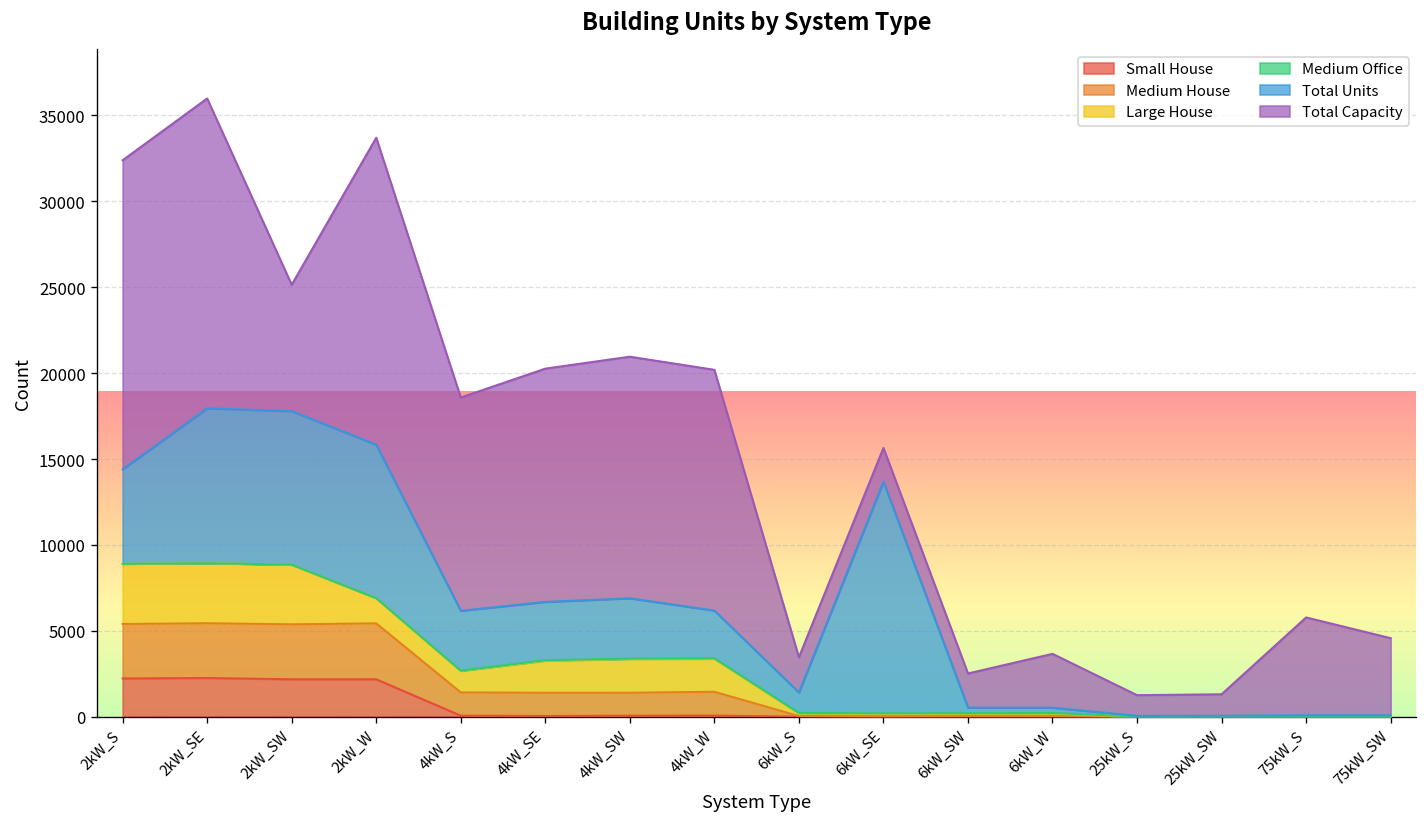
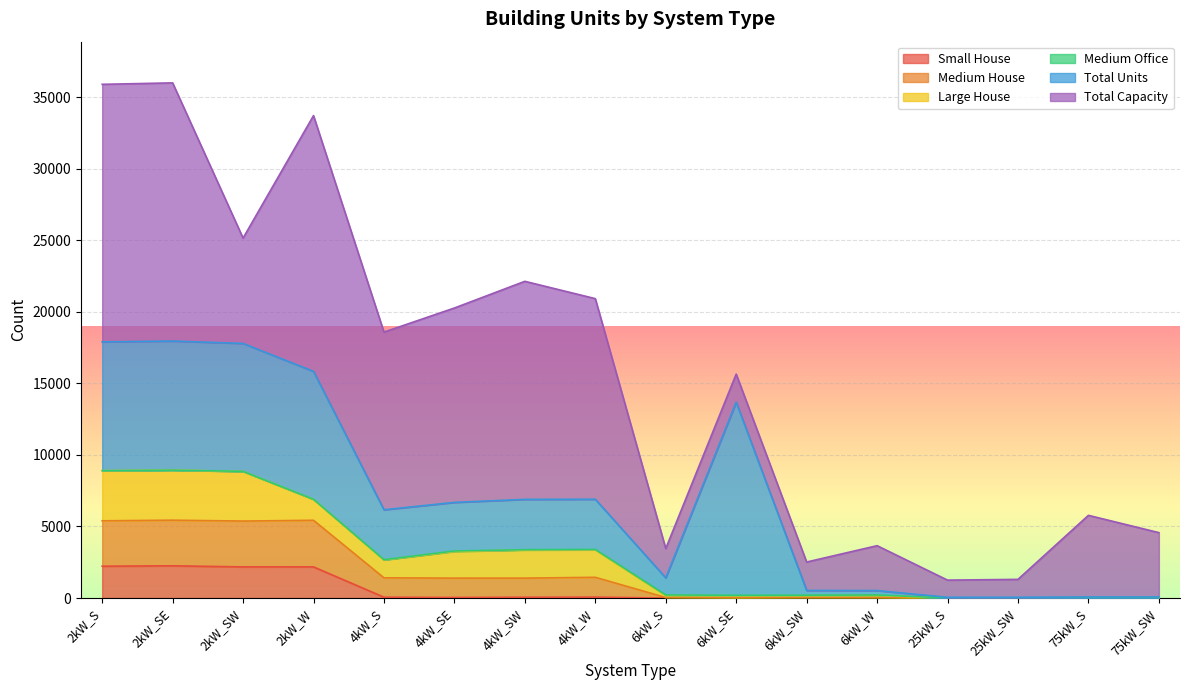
  {
    "Total Units": {
-     "2kW_S": 5500,
+     "2kW_S": 9000,
      "2kW_SE": 9000,
      "2kW_SW": 8900,
      "2kW_W": 8900,
      "4kW_S": 3500,
      "4kW_SE": 3400,
      "4kW_SW": 3500,
-     "4kW_W": 2800,
+     "4kW_W": 3500,
      "6kW_S": 1200,
      "6kW_SE": 13500,
      "6kW_SW": 300,
      "6kW_W": 300
    },
    "Total Capacity": {
      "2kW_S": 18000,
      "2kW_SE": 18000,
      "2kW_SW": 7400,
      "2kW_W": 17900,
      "4kW_S": 12400,
      "4kW_SE": 13600,
-     "4kW_SW": 14100,
+     "4kW_SW": 15200,
      "4kW_W": 14000,
      "6kW_S": 2000,
      "6kW_SE": 2000,
      "6kW_SW": 2000,
      "6kW_W": 3100,
      "25kW_S": 1200,
      "25kW_SW": 1300,
      "75kW_S": 5700,
      "75kW_SW": 4500
    }
  }
